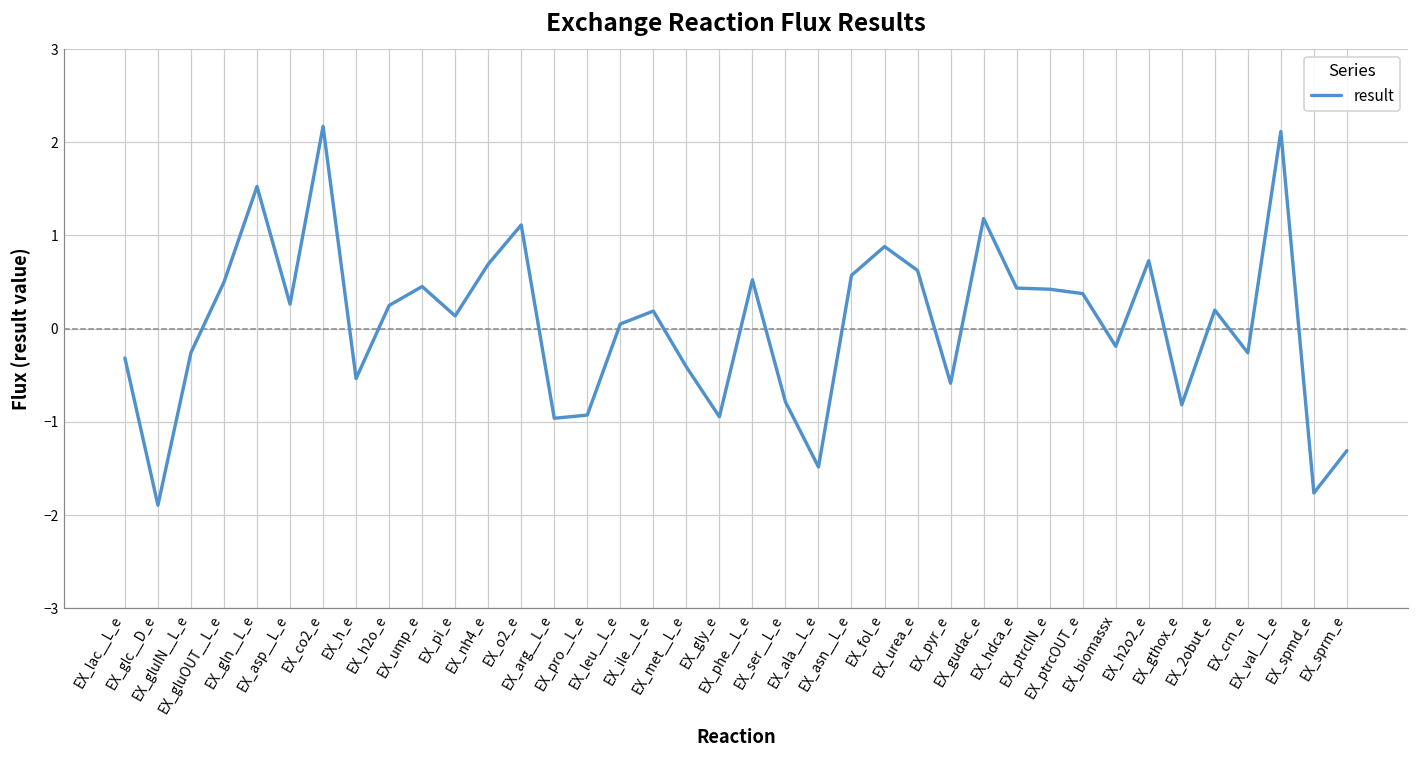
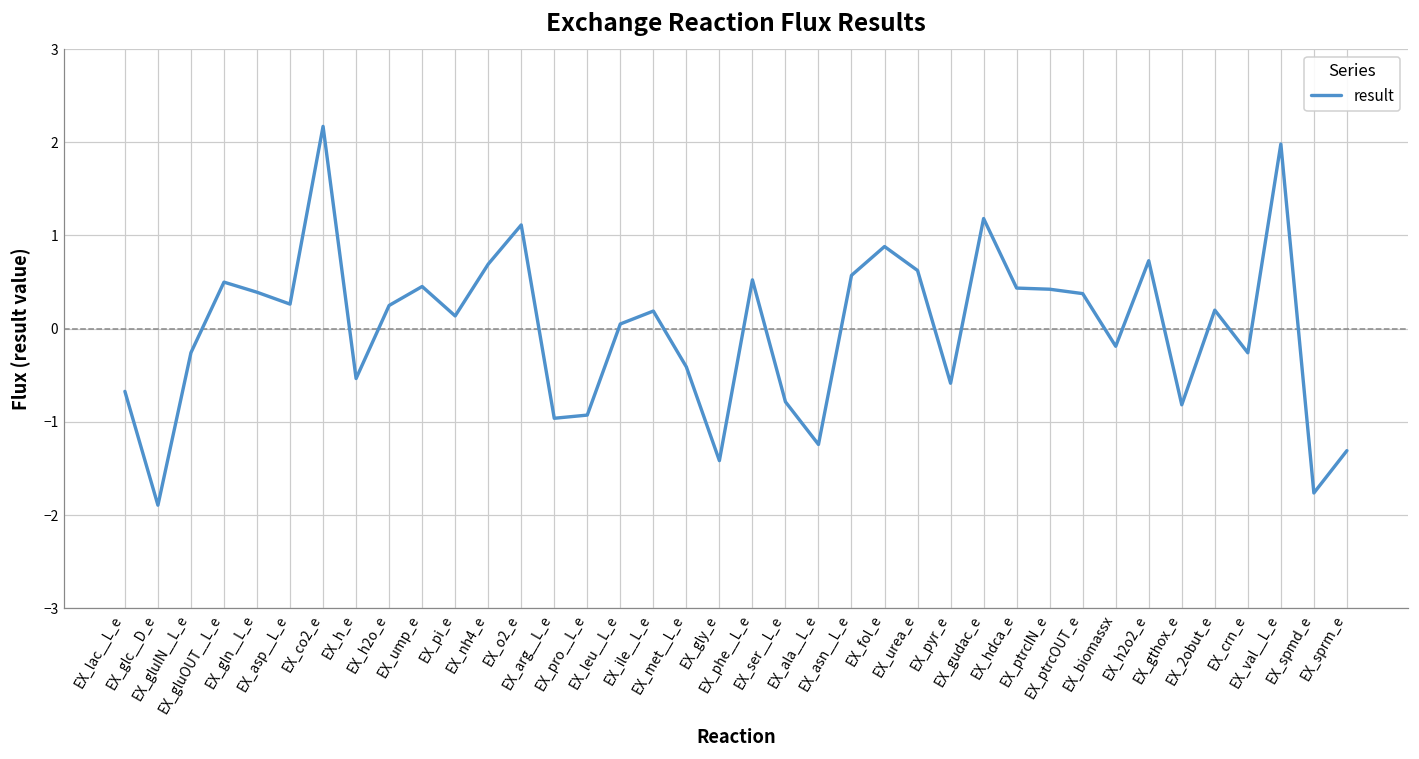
  {
-   "EX_lac__L_e": -0.3,
+   "EX_lac__L_e": -0.7,
    "EX_glc__D_e": -1.9,
    "EX_gluIN__L_e": -0.3,
    "EX_gluOUT__L_e": 0.5,
-   "EX_gln__L_e": 1.5,
+   "EX_gln__L_e": 0.4,
    "EX_asp__L_e": 0.3,
    "EX_co2_e": 2.2,
    "EX_h_e": -0.5,
    "EX_h2o_e": 0.2,
    "EX_ump_e": 0.5,
    "EX_pi_e": 0.1,
    "EX_nh4_e": 0.7,
    "EX_o2_e": 1.1,
    "EX_arg__L_e": -1.0,
    "EX_pro__L_e": -0.9,
    "EX_leu__L_e": 0.1,
    "EX_ile__L_e": 0.2,
    "EX_met__L_e": -0.4,
-   "EX_gly_e": -0.9,
+   "EX_gly_e": -1.4,
    "EX_phe__L_e": 0.5,
    "EX_ser__L_e": -0.8,
-   "EX_ala__L_e": -1.5,
+   "EX_ala__L_e": -1.2,
    "EX_asn__L_e": 0.6,
    "EX_fol_e": 0.9,
    "EX_urea_e": 0.6,
    "EX_pyr_e": -0.6,
    "EX_gudac_e": 1.2,
    "EX_hdca_e": 0.4,
    "EX_ptrcIN_e": 0.4,
    "EX_ptrcOUT_e": 0.4,
    "EX_biomassx": -0.2,
    "EX_h2o2_e": 0.7,
    "EX_gthox_e": -0.8,
    "EX_2obut_e": 0.2,
    "EX_crn_e": -0.3,
-   "EX_val__L_e": 2.1,
+   "EX_val__L_e": 2.0,
    "EX_spmd_e": -1.8,
    "EX_sprm_e": -1.3
  }
